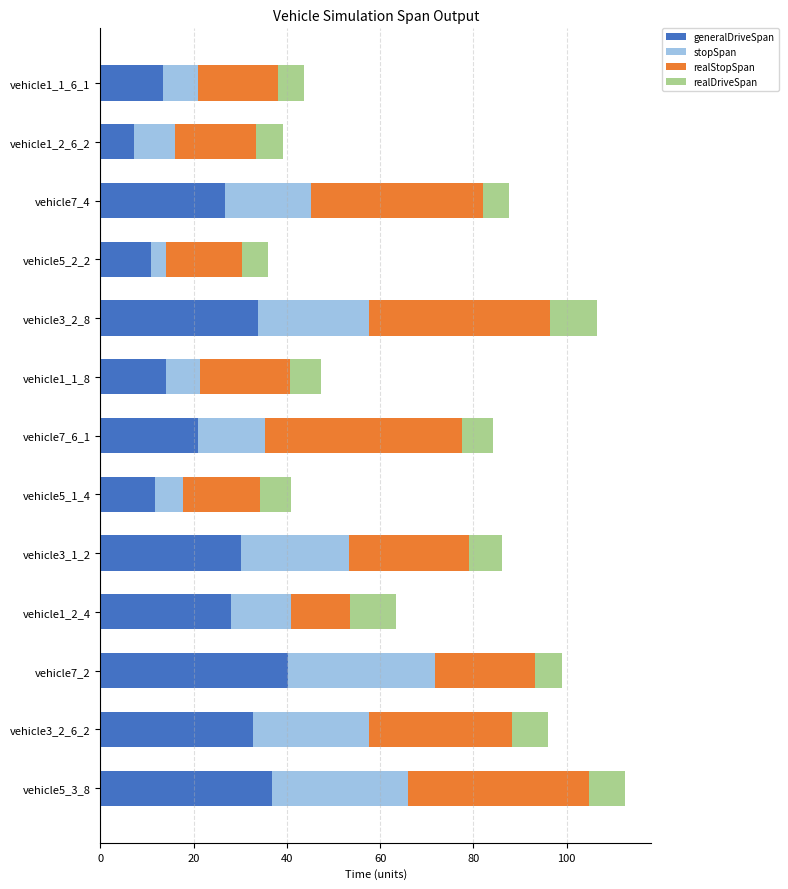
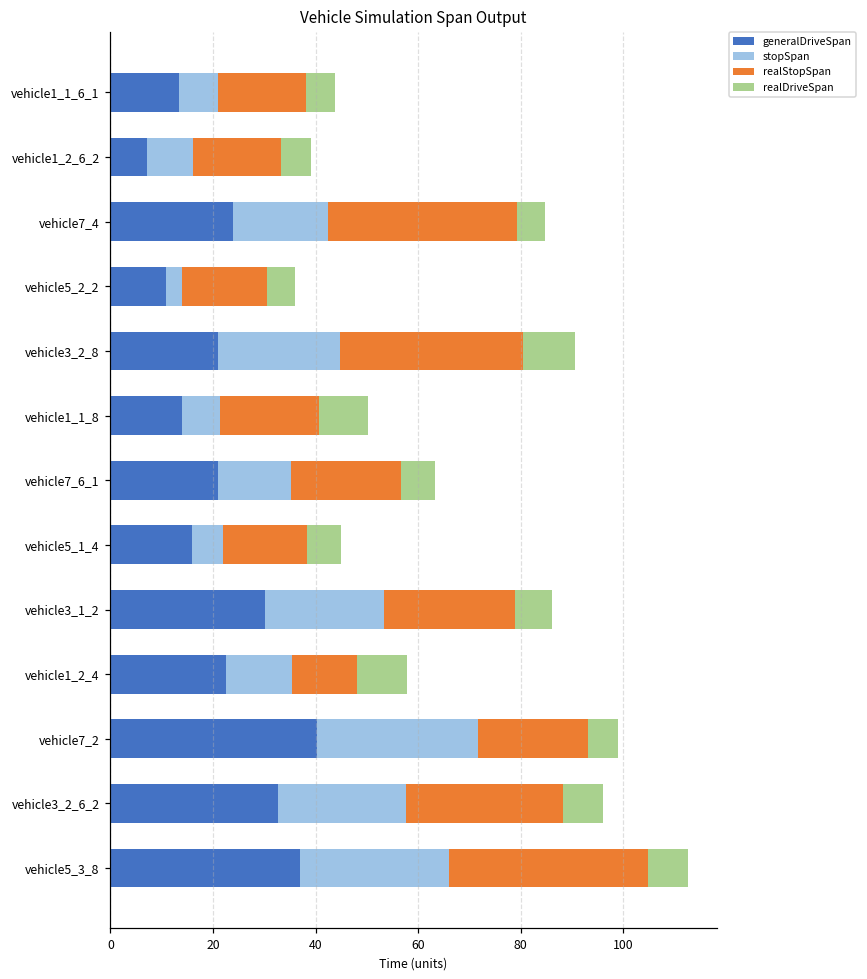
  {
    "generalDriveSpan": {
      "vehicle1_1_6_1": 13,
      "vehicle1_2_6_2": 7,
-     "vehicle7_4": 27,
+     "vehicle7_4": 24,
      "vehicle5_2_2": 11,
-     "vehicle3_2_8": 34,
+     "vehicle3_2_8": 21,
      "vehicle1_1_8": 14,
      "vehicle7_6_1": 21,
-     "vehicle5_1_4": 12,
+     "vehicle5_1_4": 16,
      "vehicle3_1_2": 30,
-     "vehicle1_2_4": 28,
+     "vehicle1_2_4": 23,
      "vehicle7_2": 40,
      "vehicle3_2_6_2": 33,
      "vehicle5_3_8": 37
    },
    "stopSpan": {
      "vehicle1_1_6_1": 8,
      "vehicle1_2_6_2": 9,
      "vehicle7_4": 18,
      "vehicle5_2_2": 3,
      "vehicle3_2_8": 24,
      "vehicle1_1_8": 7,
      "vehicle7_6_1": 14,
      "vehicle5_1_4": 6,
      "vehicle3_1_2": 23,
      "vehicle1_2_4": 13,
      "vehicle7_2": 31,
      "vehicle3_2_6_2": 25,
      "vehicle5_3_8": 29
    },
    "realStopSpan": {
      "vehicle1_1_6_1": 17,
      "vehicle1_2_6_2": 17,
      "vehicle7_4": 37,
      "vehicle5_2_2": 16,
-     "vehicle3_2_8": 39,
+     "vehicle3_2_8": 36,
      "vehicle1_1_8": 19,
-     "vehicle7_6_1": 42,
+     "vehicle7_6_1": 21,
      "vehicle5_1_4": 16,
      "vehicle3_1_2": 26,
      "vehicle1_2_4": 13,
      "vehicle7_2": 22,
      "vehicle3_2_6_2": 31,
      "vehicle5_3_8": 39
    },
    "realDriveSpan": {
      "vehicle1_1_6_1": 6,
      "vehicle1_2_6_2": 6,
      "vehicle7_4": 6,
      "vehicle5_2_2": 6,
      "vehicle3_2_8": 10,
-     "vehicle1_1_8": 7,
+     "vehicle1_1_8": 10,
      "vehicle7_6_1": 7,
      "vehicle5_1_4": 7,
      "vehicle3_1_2": 7,
      "vehicle1_2_4": 10,
      "vehicle7_2": 6,
      "vehicle3_2_6_2": 8,
      "vehicle5_3_8": 8
    }
  }
